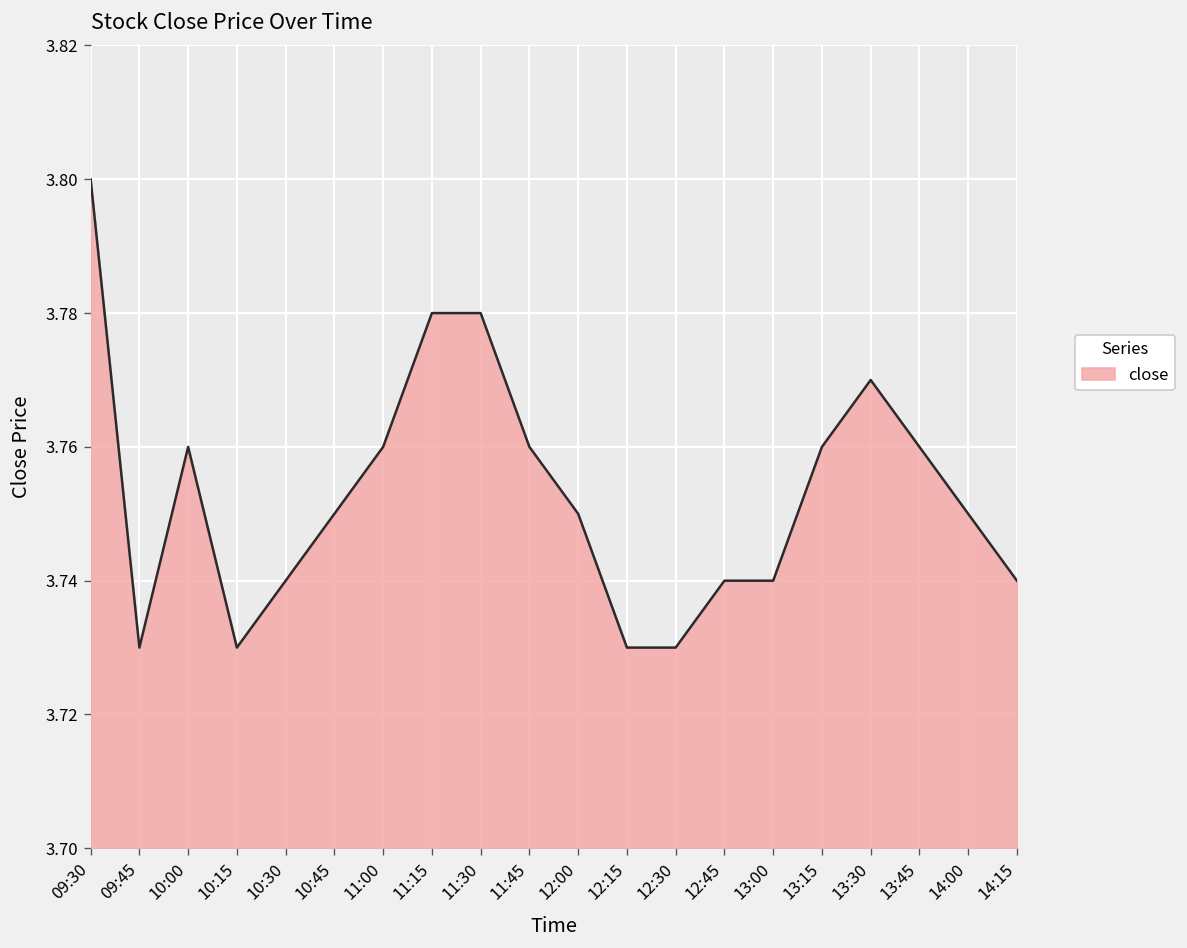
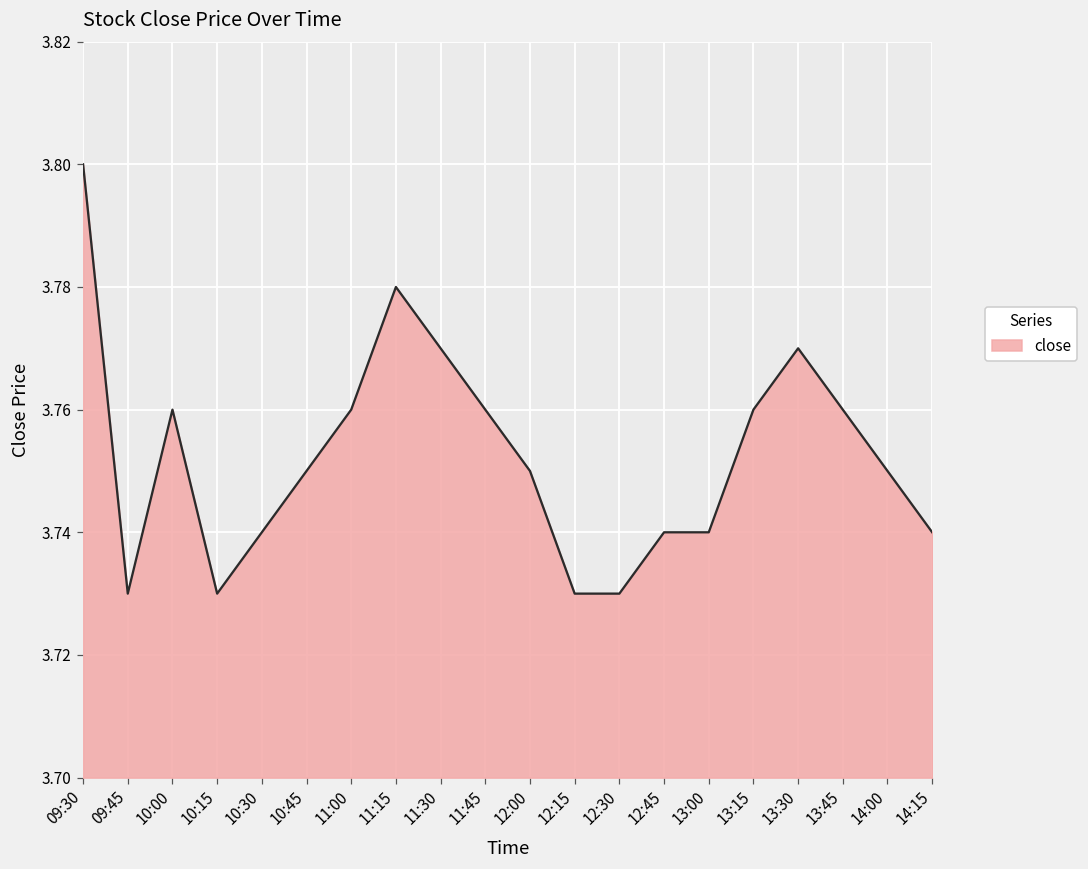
  {
    "09:30": 3.80,
    "09:45": 3.73,
    "10:00": 3.76,
    "10:15": 3.73,
    "10:30": 3.74,
    "10:45": 3.75,
    "11:00": 3.76,
    "11:15": 3.78,
-   "11:30": 3.78,
+   "11:30": 3.77,
    "11:45": 3.76,
    "12:00": 3.75,
    "12:15": 3.73,
    "12:30": 3.73,
    "12:45": 3.74,
    "13:00": 3.74,
    "13:15": 3.76,
    "13:30": 3.77,
    "13:45": 3.76,
    "14:00": 3.75,
    "14:15": 3.74
  }
